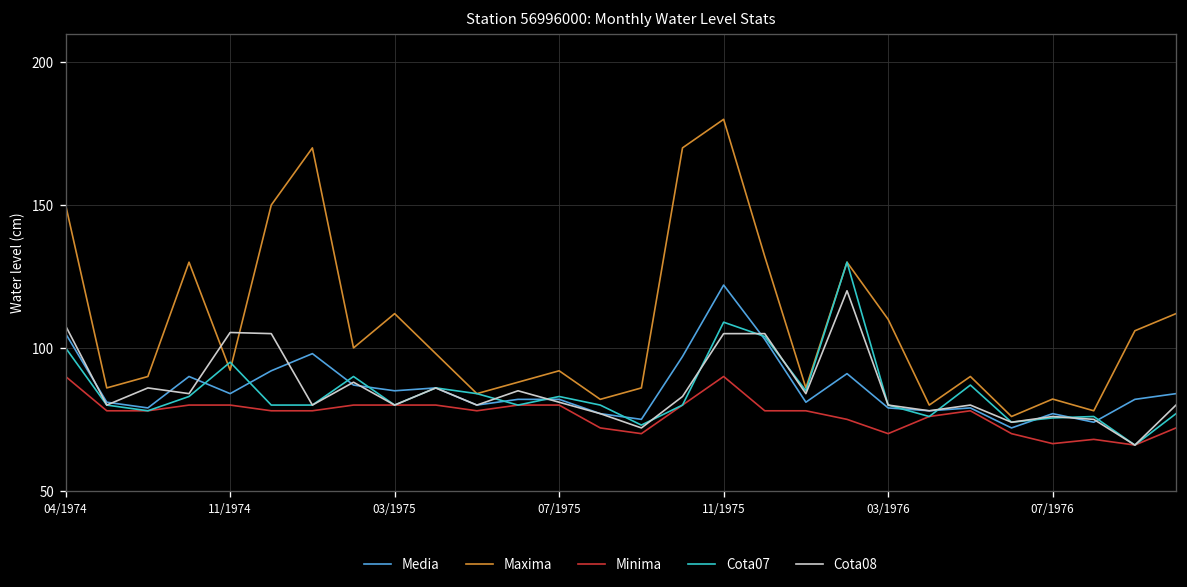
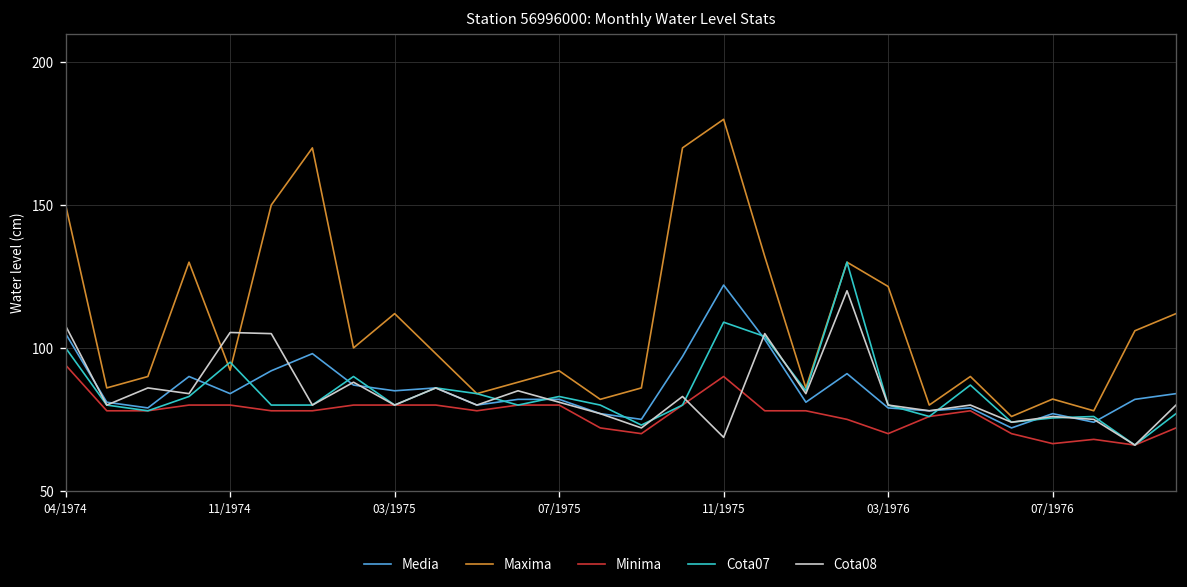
  {
    "Maxima": {
      "04/1974": 150,
      "11/1974": 92,
      "03/1975": 112,
      "07/1975": 92,
      "11/1975": 180,
-     "03/1976": 110,
+     "03/1976": 122,
      "07/1976": 82
    },
    "Minima": {
-     "04/1974": 90,
+     "04/1974": 94,
      "11/1974": 80,
      "11/1975": 90,
      "03/1976": 70,
      "07/1976": 67
    },
    "Cota08": {
      "04/1974": 108,
      "11/1974": 105,
-     "11/1975": 105
+     "11/1975": 69
    }
  }
